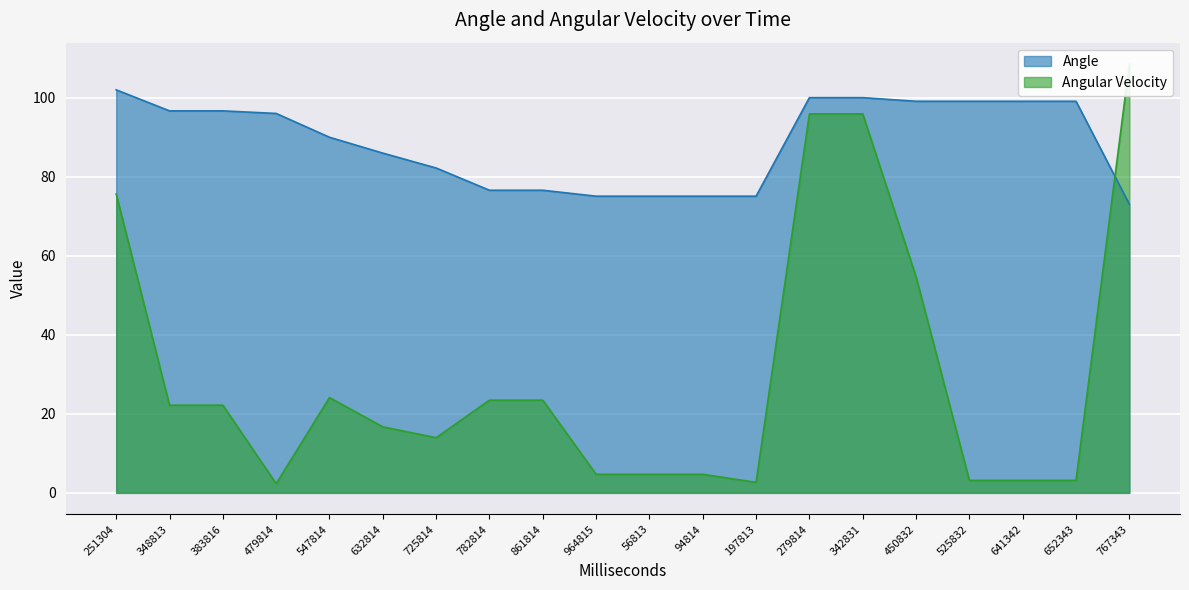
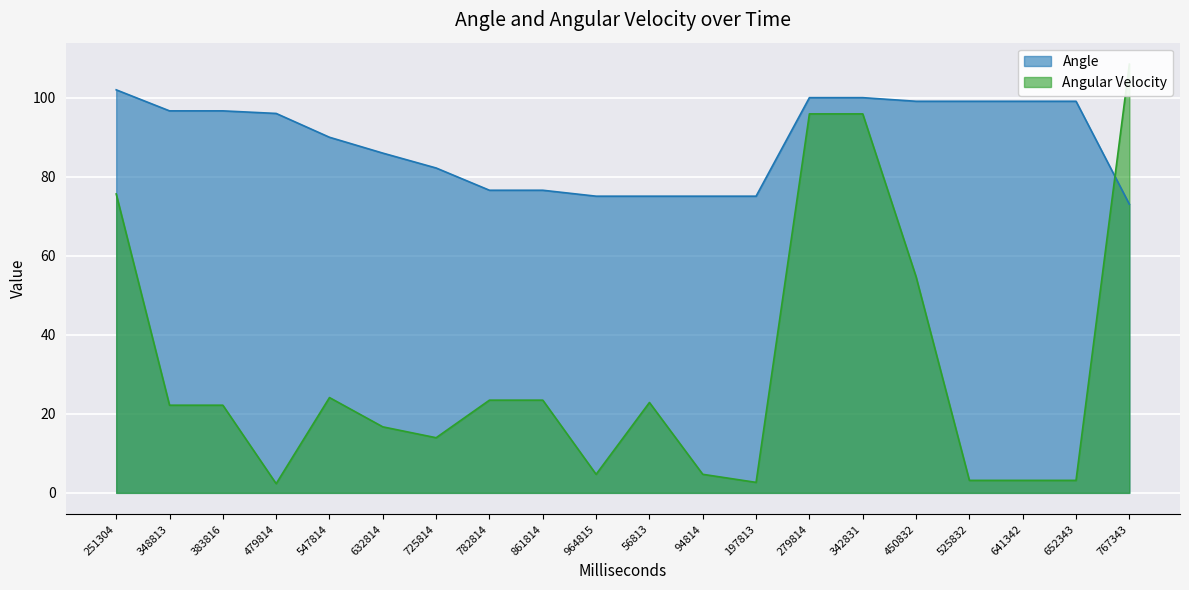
  {
    "Angle": {
      "251304": 102,
      "348813": 97,
      "383816": 97,
      "479814": 96,
      "547814": 90,
      "632814": 86,
      "725814": 82,
      "782814": 77,
      "861814": 77,
      "964815": 75,
      "56813": 75,
      "94814": 75,
      "197813": 75,
      "279814": 100,
      "342831": 100,
      "450832": 99,
      "525832": 99,
      "641342": 99,
      "652343": 99,
      "767343": 73
    },
    "Angular Velocity": {
      "251304": 76,
      "348813": 22,
      "383816": 22,
      "479814": 2,
      "547814": 24,
      "632814": 17,
      "725814": 14,
      "782814": 23,
      "861814": 23,
      "964815": 5,
-     "56813": 5,
+     "56813": 23,
      "94814": 5,
      "197813": 3,
      "279814": 96,
      "342831": 96,
      "450832": 55,
      "525832": 3,
      "641342": 3,
      "652343": 3
    }
  }
